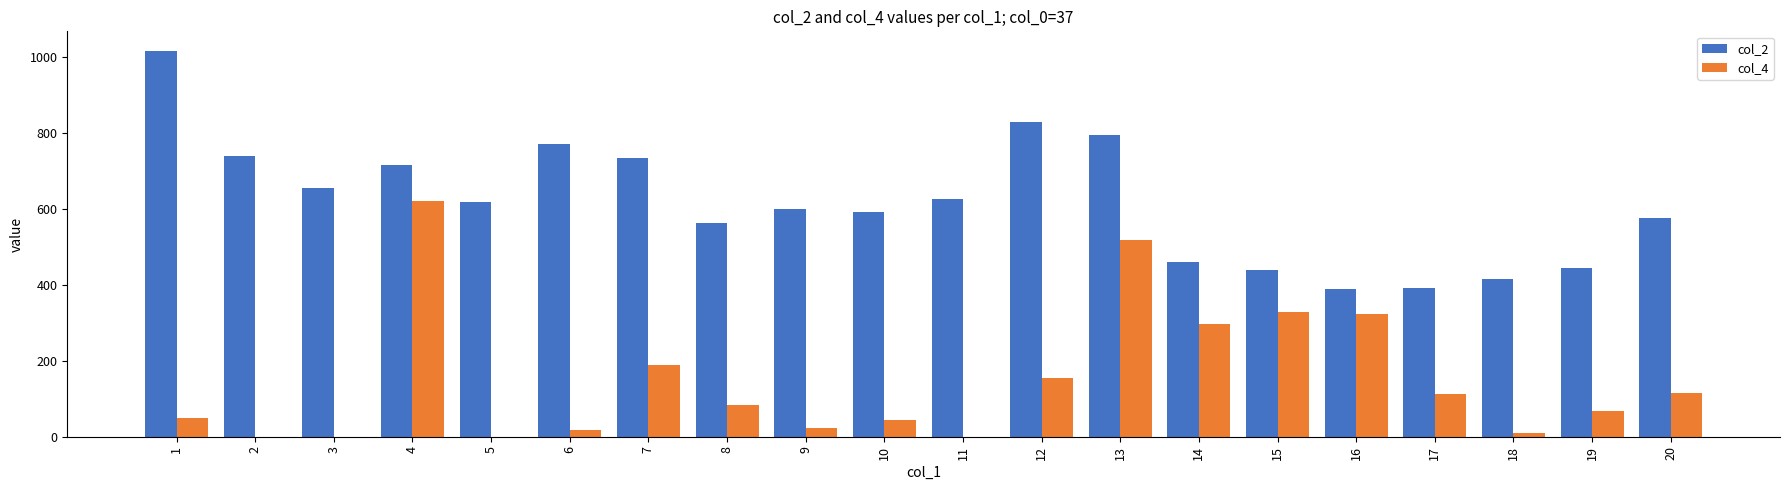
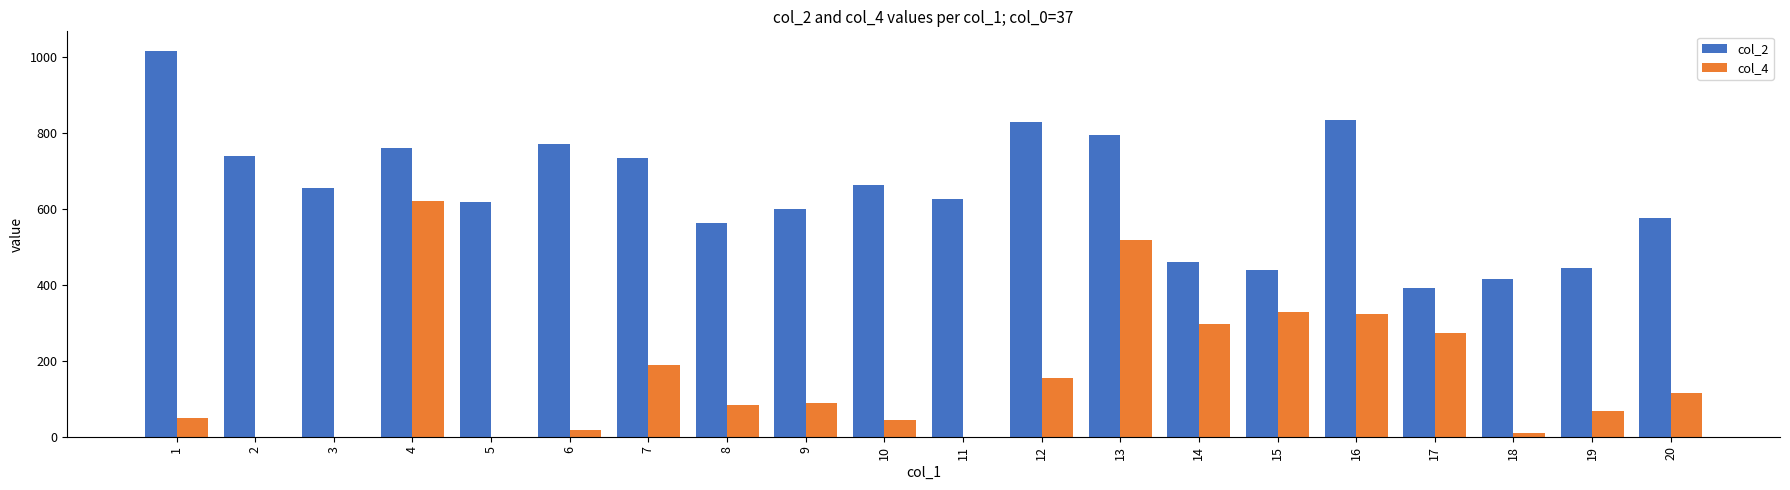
  {
    "col_2": {
      "1": 1020,
      "2": 740,
      "3": 660,
-     "4": 720,
+     "4": 760,
      "5": 620,
      "6": 770,
      "7": 740,
      "8": 560,
      "9": 600,
-     "10": 590,
+     "10": 660,
      "11": 630,
      "12": 830,
      "13": 790,
      "14": 460,
      "15": 440,
-     "16": 390,
+     "16": 840,
      "17": 390,
      "18": 420,
      "19": 440,
      "20": 580
    },
    "col_4": {
      "1": 50,
      "2": 0,
      "3": 0,
      "4": 620,
      "5": 0,
      "6": 20,
      "7": 190,
      "8": 80,
-     "9": 20,
+     "9": 90,
      "10": 40,
      "11": 0,
      "12": 160,
      "13": 520,
      "14": 300,
      "15": 330,
      "16": 320,
-     "17": 110,
+     "17": 270,
      "18": 10,
      "19": 70,
      "20": 120
    }
  }
